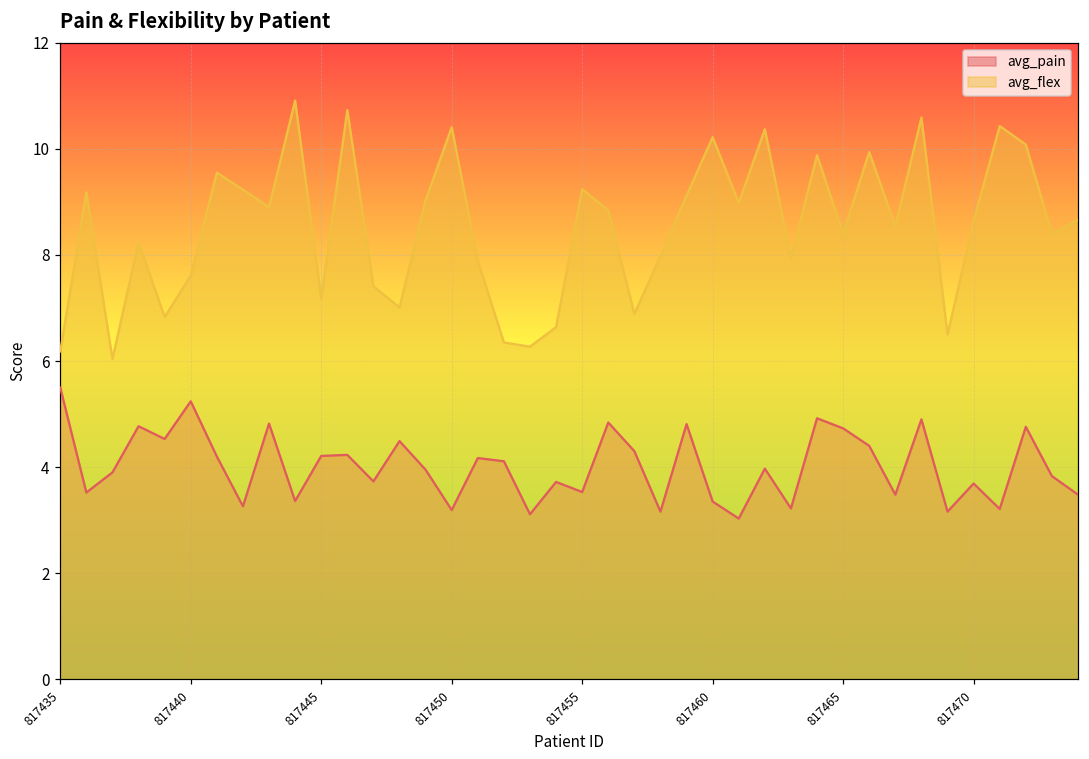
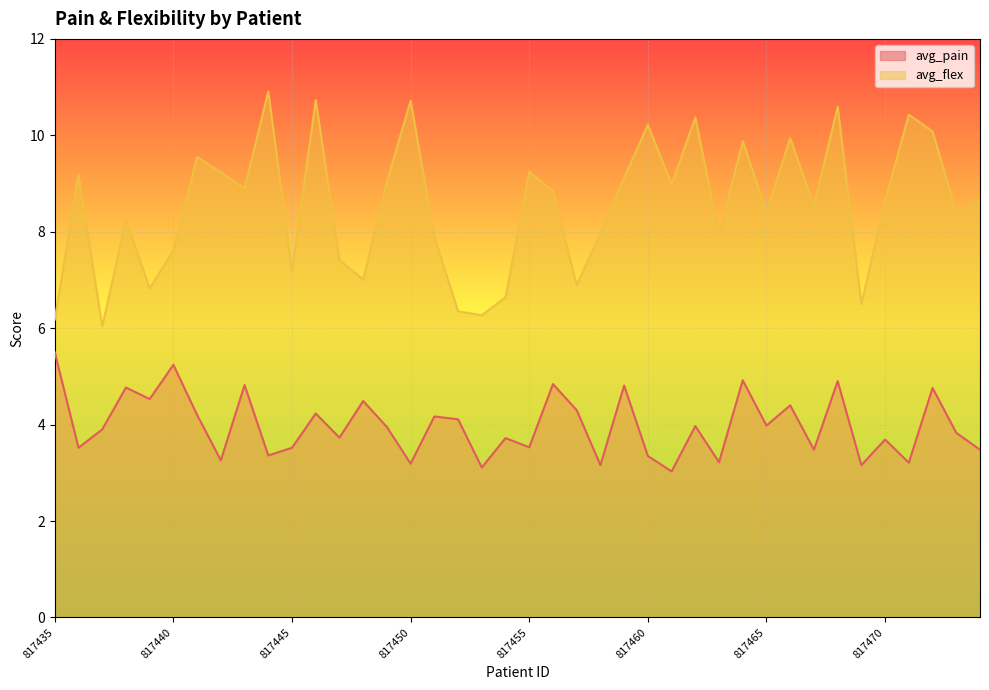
  {
    "avg_pain": {
      "817435": 5.5,
      "817440": 5.2,
-     "817445": 4.2,
+     "817445": 3.5,
      "817450": 3.2,
      "817455": 3.5,
      "817460": 3.4,
-     "817465": 4.7,
+     "817465": 4.0,
      "817470": 3.7
    },
    "avg_flex": {
      "817435": 6.2,
      "817440": 7.6,
      "817445": 7.2,
-     "817450": 10.4,
+     "817450": 10.7,
      "817455": 9.2,
      "817460": 10.2,
      "817465": 8.4,
      "817470": 8.6
    }
  }
